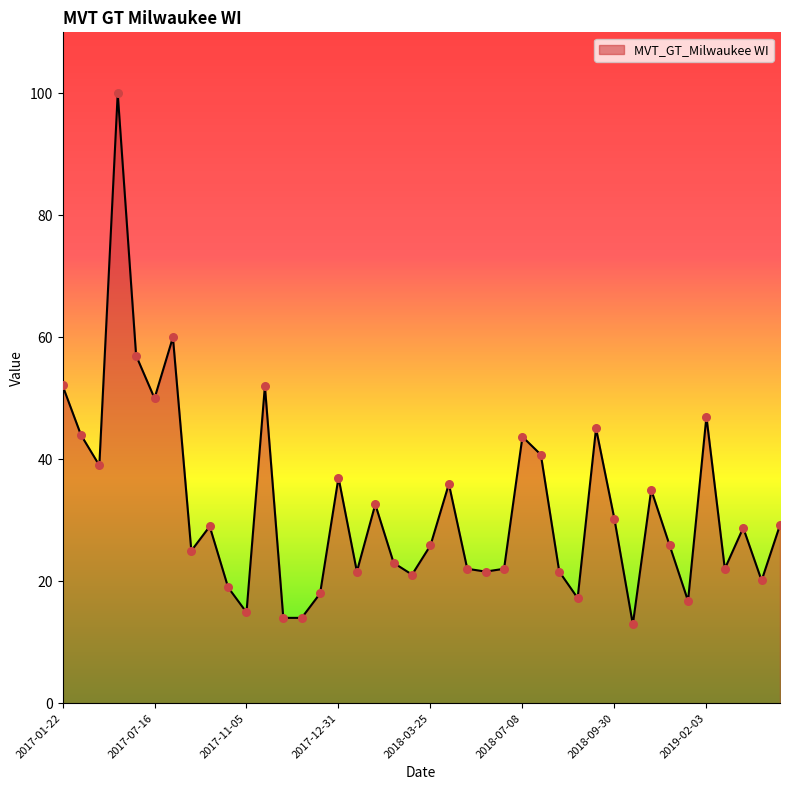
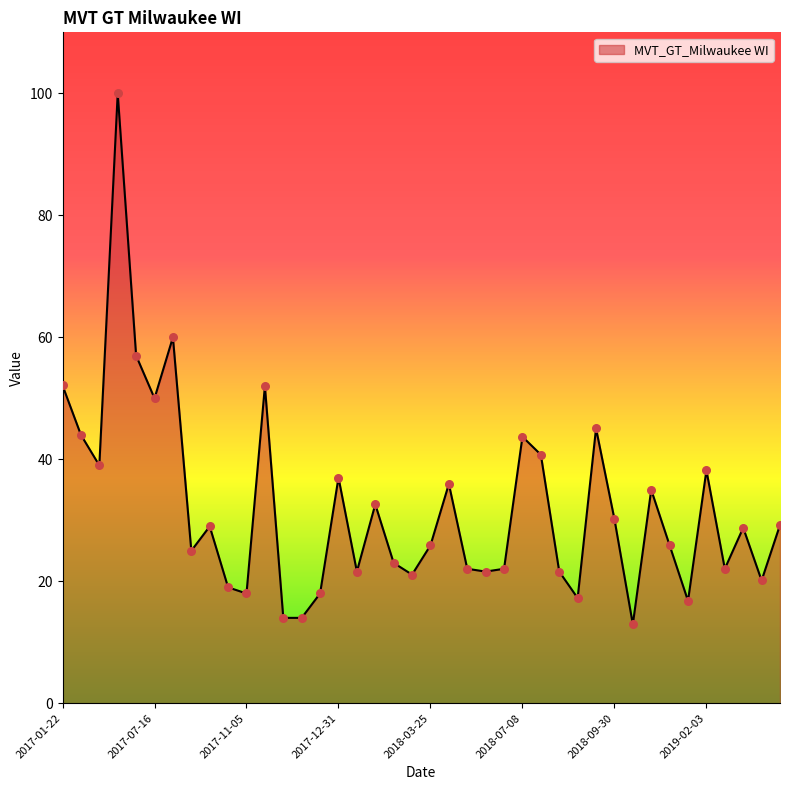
  {
    "2017-01-22": 52,
    "2017-07-16": 50,
-   "2017-11-05": 15,
+   "2017-11-05": 18,
    "2017-12-31": 37,
    "2018-03-25": 26,
    "2018-07-08": 44,
    "2018-09-30": 30,
-   "2019-02-03": 47
+   "2019-02-03": 38
  }
